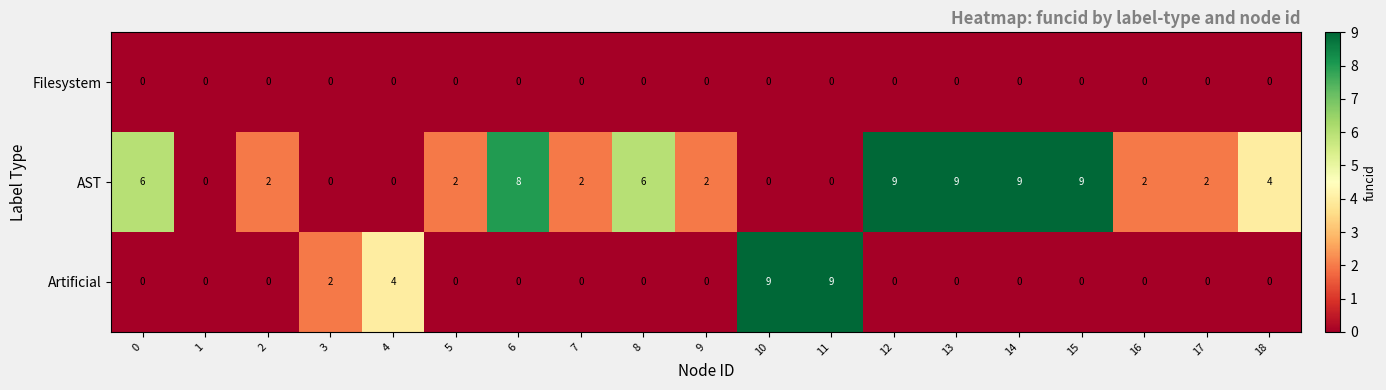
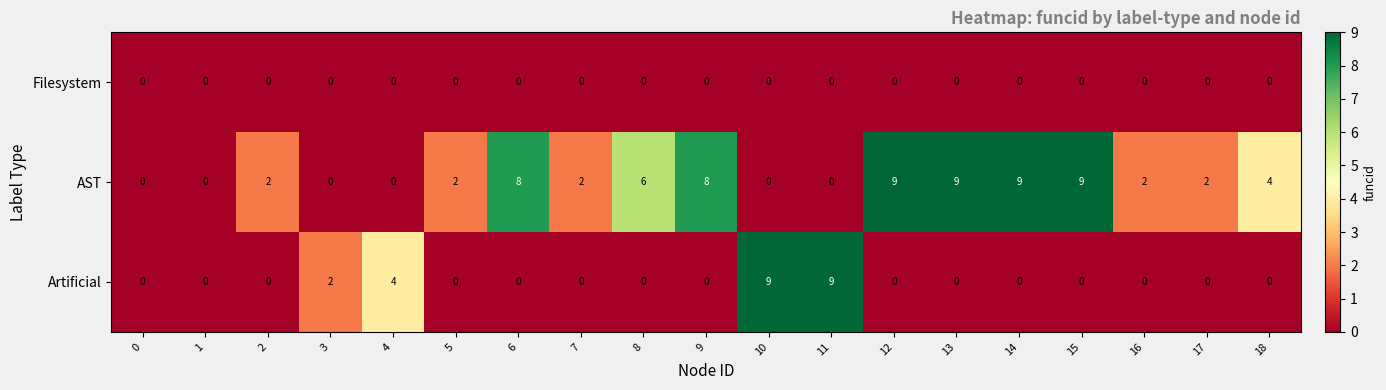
  {
    "Filesystem": {
      "0": 0,
      "1": 0,
      "2": 0,
      "3": 0,
      "4": 0,
      "5": 0,
      "6": 0,
      "7": 0,
      "8": 0,
      "9": 0,
      "10": 0,
      "11": 0,
      "12": 0,
      "13": 0,
      "14": 0,
      "15": 0,
      "16": 0,
      "17": 0,
      "18": 0
    },
    "AST": {
-     "0": 6,
+     "0": 0,
      "1": 0,
      "2": 2,
      "3": 0,
      "4": 0,
      "5": 2,
      "6": 8,
      "7": 2,
      "8": 6,
-     "9": 2,
+     "9": 8,
      "10": 0,
      "11": 0,
      "12": 9,
      "13": 9,
      "14": 9,
      "15": 9,
      "16": 2,
      "17": 2,
      "18": 4
    },
    "Artificial": {
      "0": 0,
      "1": 0,
      "2": 0,
      "3": 2,
      "4": 4,
      "5": 0,
      "6": 0,
      "7": 0,
      "8": 0,
      "9": 0,
      "10": 9,
      "11": 9,
      "12": 0,
      "13": 0,
      "14": 0,
      "15": 0,
      "16": 0,
      "17": 0,
      "18": 0
    }
  }
